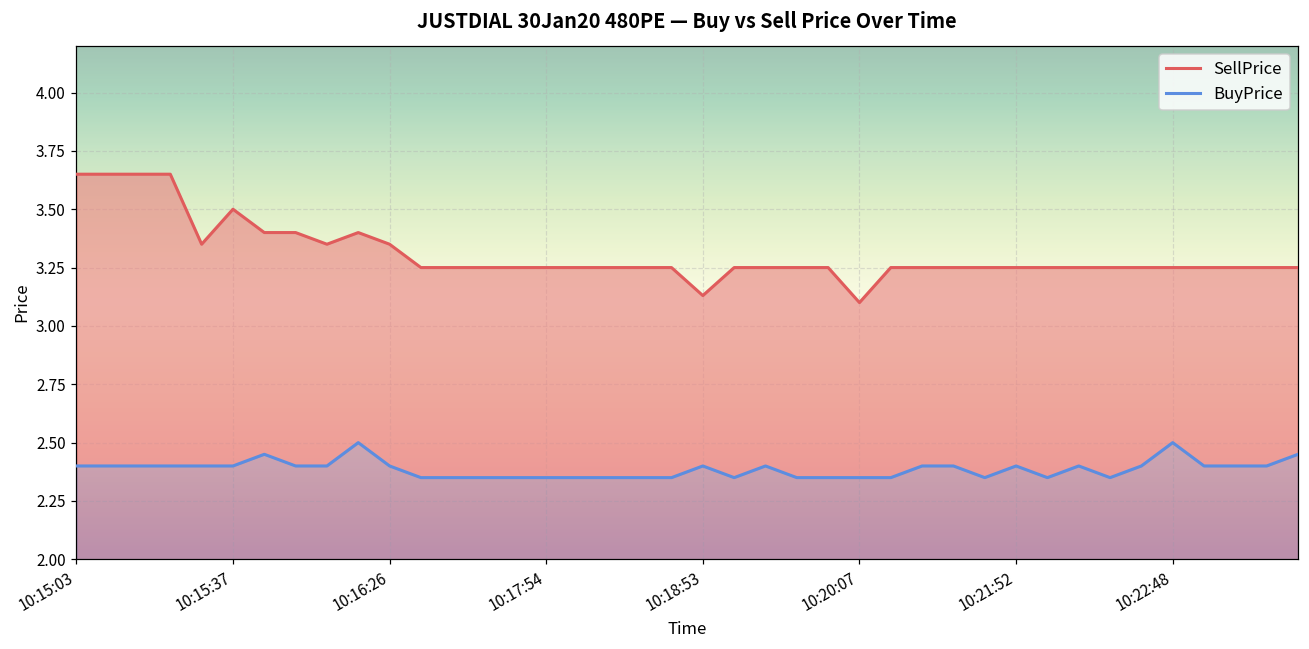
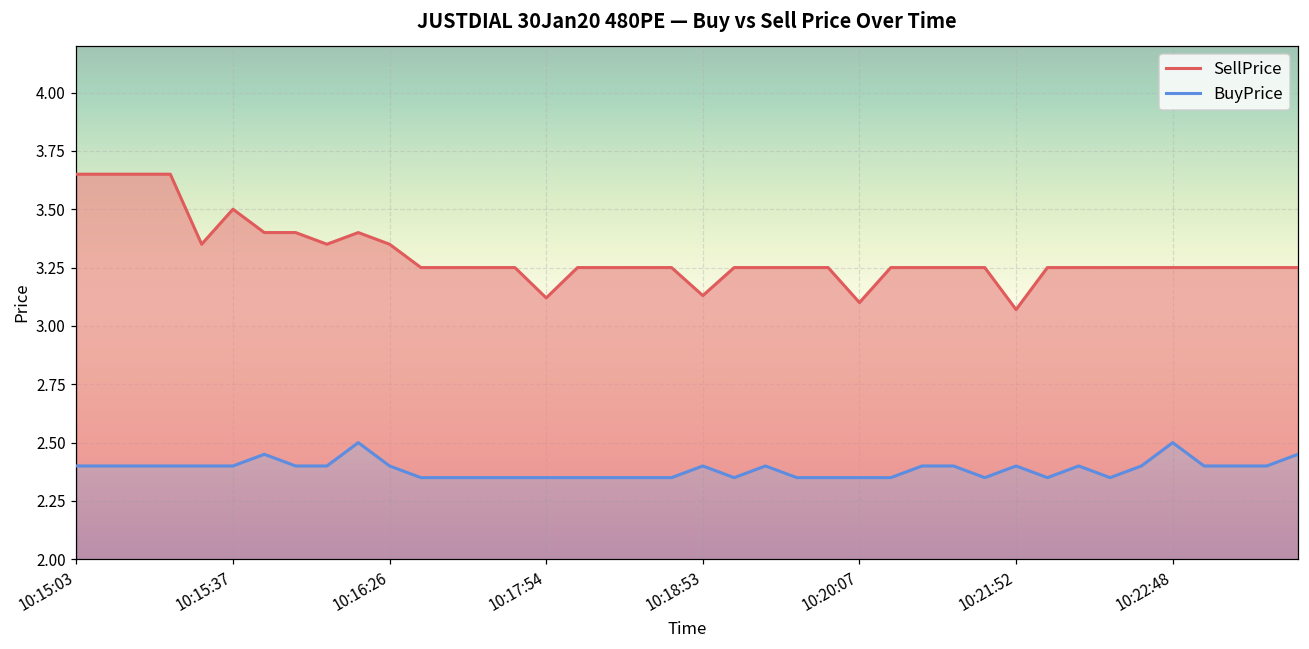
  {
    "SellPrice": {
      "10:15:37": 3.50,
      "10:16:26": 3.35,
-     "10:17:54": 3.25,
+     "10:17:54": 3.12,
      "10:18:53": 3.13,
      "10:20:07": 3.10,
-     "10:21:52": 3.25,
+     "10:21:52": 3.07,
      "10:22:48": 3.25
    },
    "BuyPrice": {
      "10:15:37": 2.40,
      "10:16:26": 2.40,
      "10:17:54": 2.35,
      "10:18:53": 2.40,
      "10:20:07": 2.35,
      "10:21:52": 2.40,
      "10:22:48": 2.50
    }
  }
